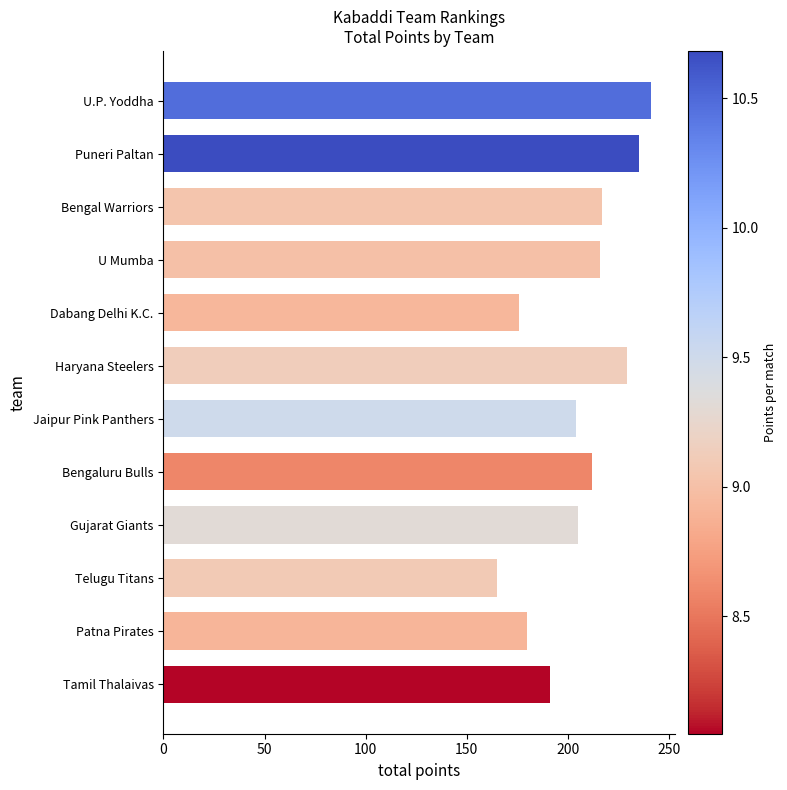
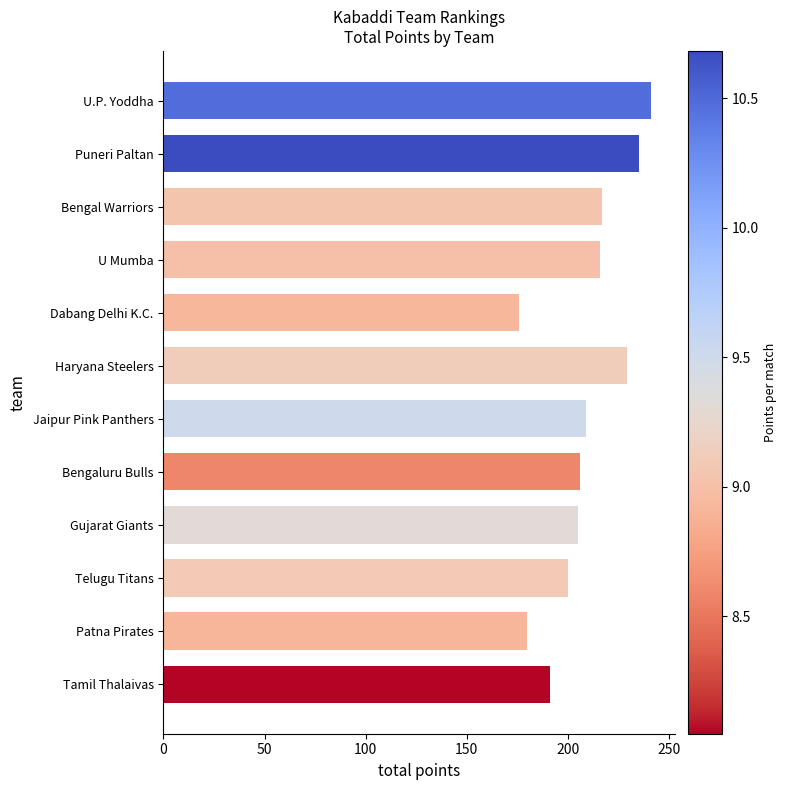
  {
    "U.P. Yoddha": 241,
    "Puneri Paltan": 235,
    "Bengal Warriors": 217,
    "U Mumba": 216,
    "Dabang Delhi K.C.": 176,
    "Haryana Steelers": 229,
-   "Jaipur Pink Panthers": 204,
-   "Bengaluru Bulls": 212,
+   "Jaipur Pink Panthers": 209,
+   "Bengaluru Bulls": 206,
    "Gujarat Giants": 205,
-   "Telugu Titans": 165,
+   "Telugu Titans": 200,
    "Patna Pirates": 180,
    "Tamil Thalaivas": 191
  }
